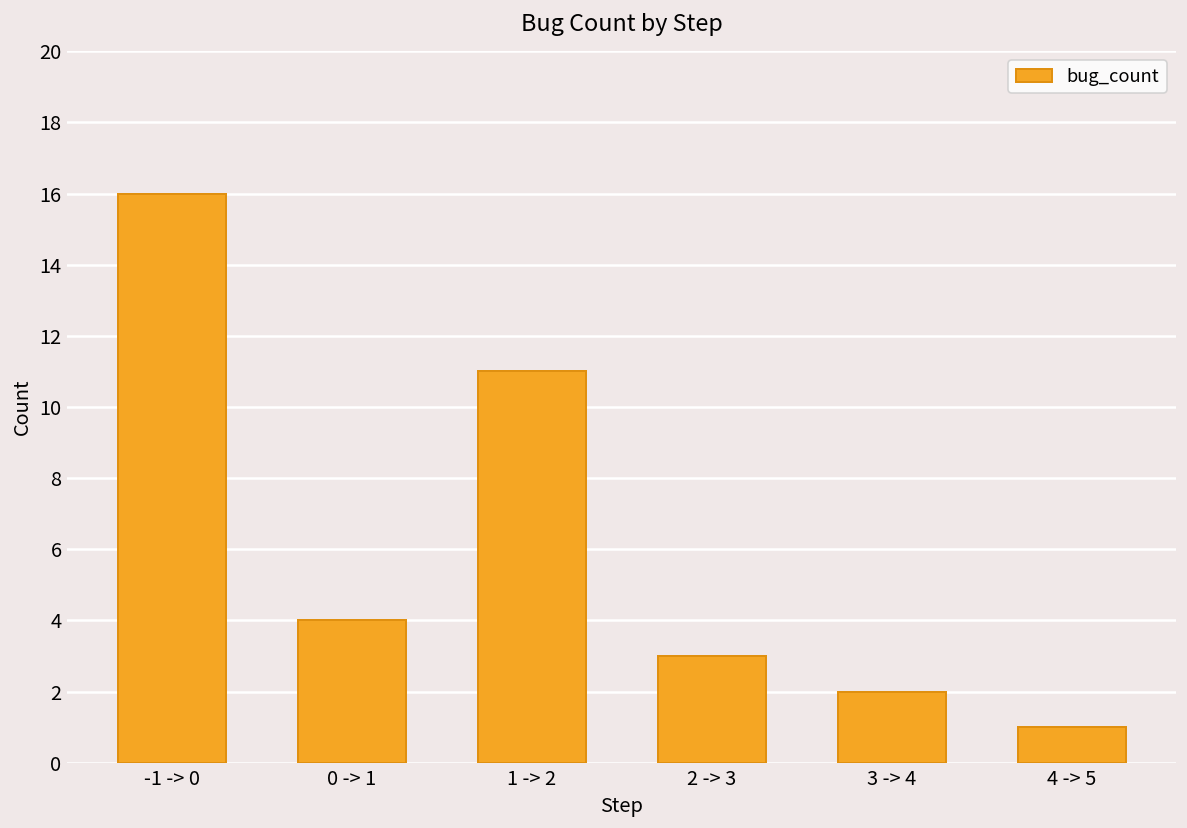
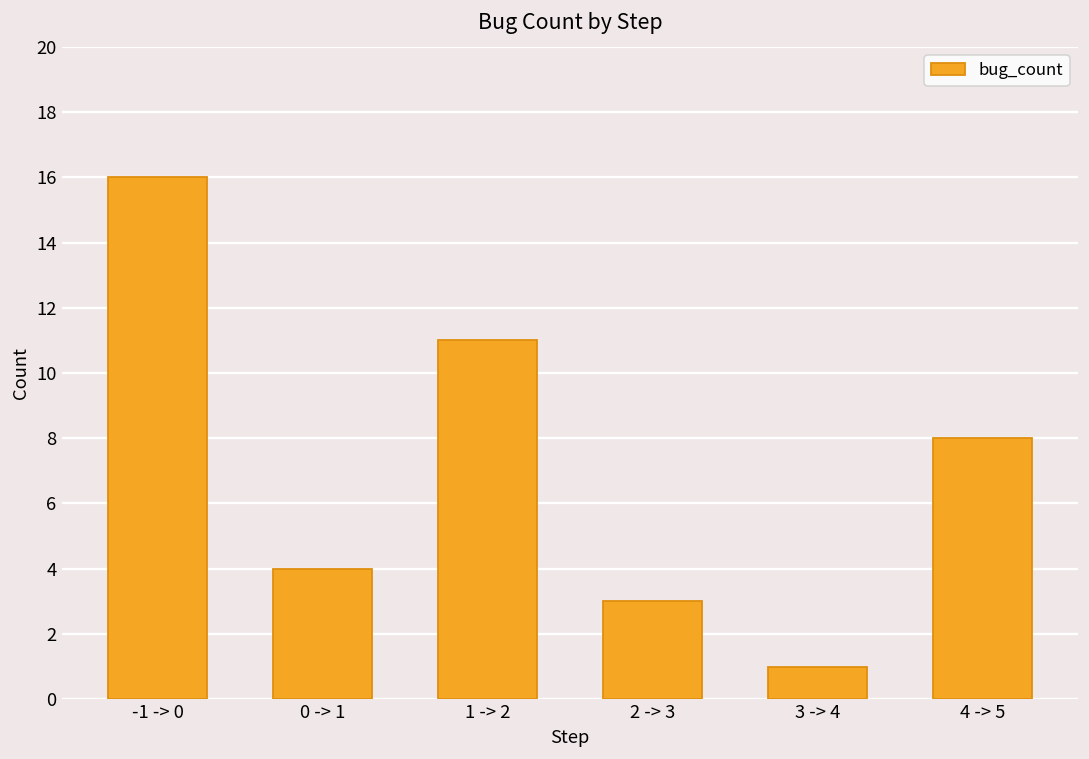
  {
    "-1 -> 0": 16,
    "0 -> 1": 4,
    "1 -> 2": 11,
    "2 -> 3": 3,
-   "3 -> 4": 2,
-   "4 -> 5": 1
+   "3 -> 4": 1,
+   "4 -> 5": 8
  }
